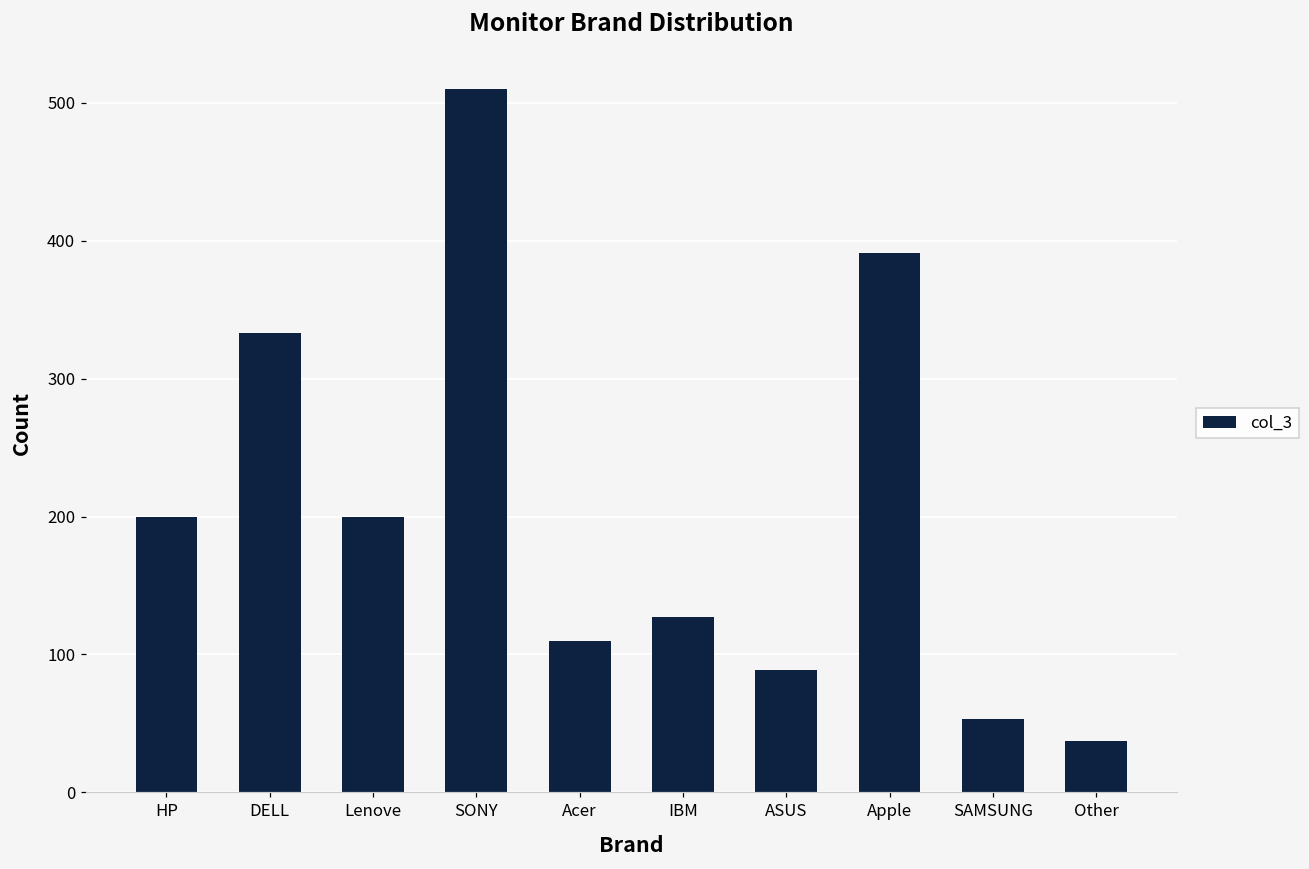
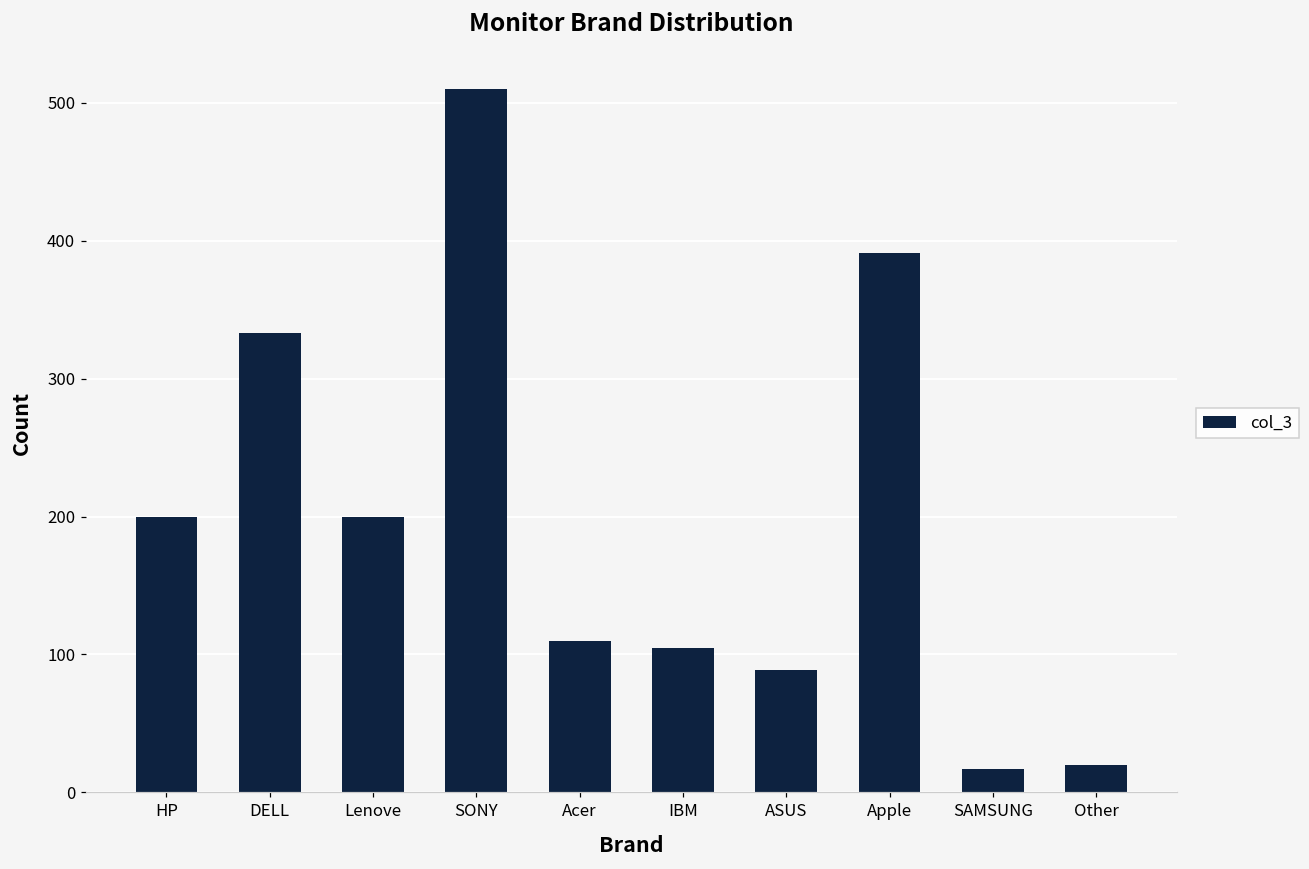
  {
    "HP": 200,
    "DELL": 333,
    "Lenove": 200,
    "SONY": 510,
    "Acer": 110,
-   "IBM": 127,
+   "IBM": 105,
    "ASUS": 89,
    "Apple": 391,
-   "SAMSUNG": 53,
-   "Other": 37
+   "SAMSUNG": 17,
+   "Other": 20
  }
